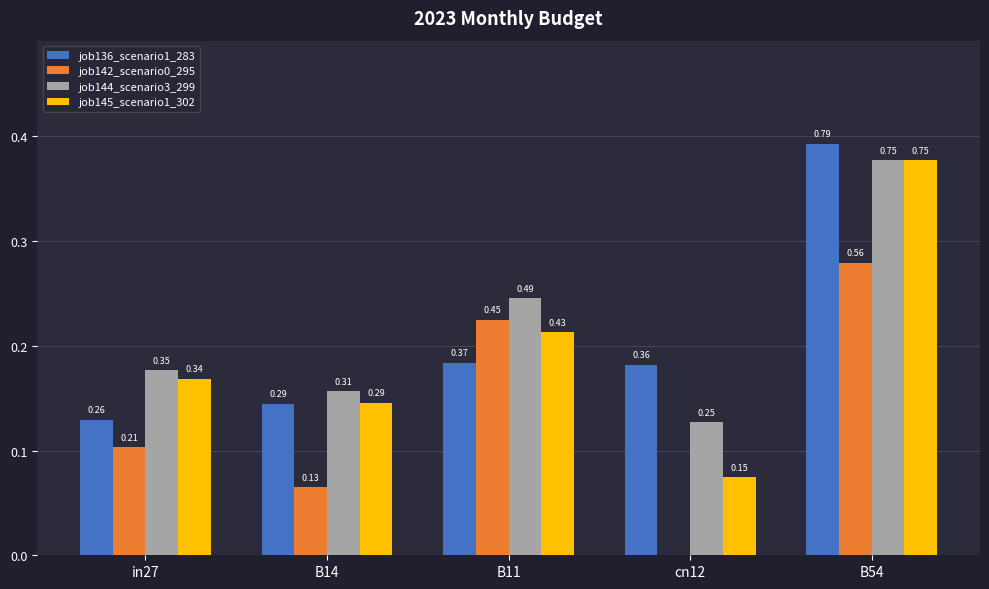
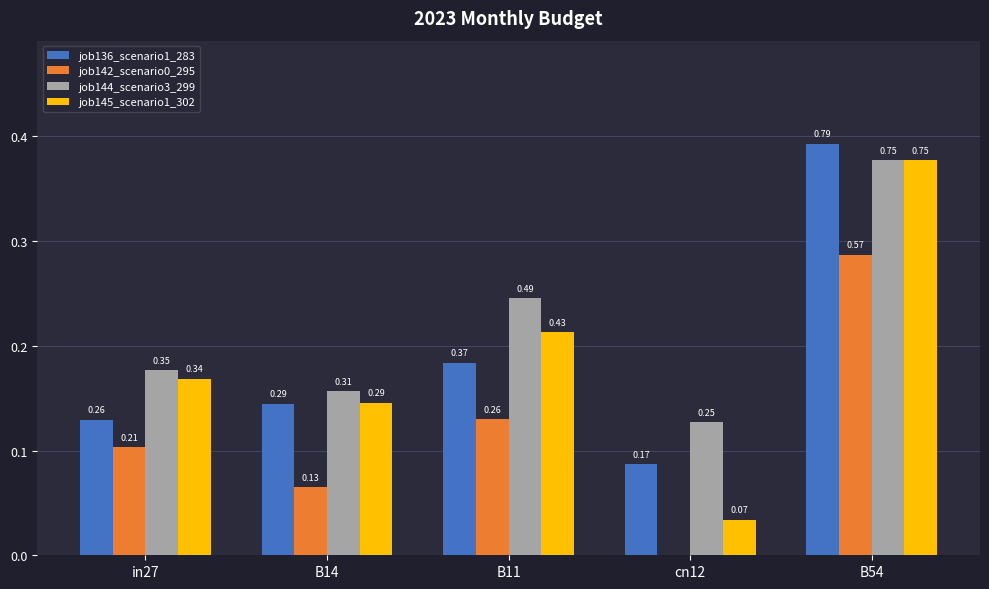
  {
    "job136_scenario1_283": {
      "in27": 0.26,
      "B14": 0.29,
      "B11": 0.37,
-     "cn12": 0.36,
+     "cn12": 0.17,
      "B54": 0.79
    },
    "job142_scenario0_295": {
      "in27": 0.21,
      "B14": 0.13,
-     "B11": 0.45,
-     "B54": 0.56
+     "B11": 0.26,
+     "B54": 0.57
    },
    "job144_scenario3_299": {
      "in27": 0.35,
      "B14": 0.31,
      "B11": 0.49,
      "cn12": 0.25,
      "B54": 0.75
    },
    "job145_scenario1_302": {
      "in27": 0.34,
      "B14": 0.29,
      "B11": 0.43,
-     "cn12": 0.15,
+     "cn12": 0.07,
      "B54": 0.75
    }
  }
